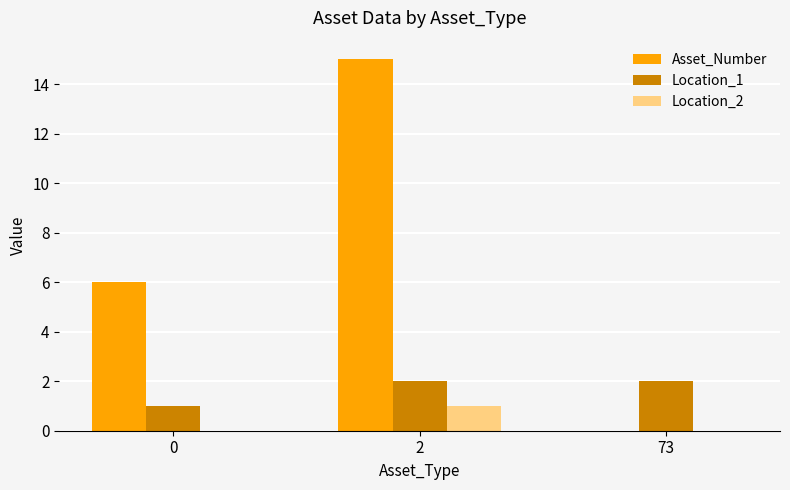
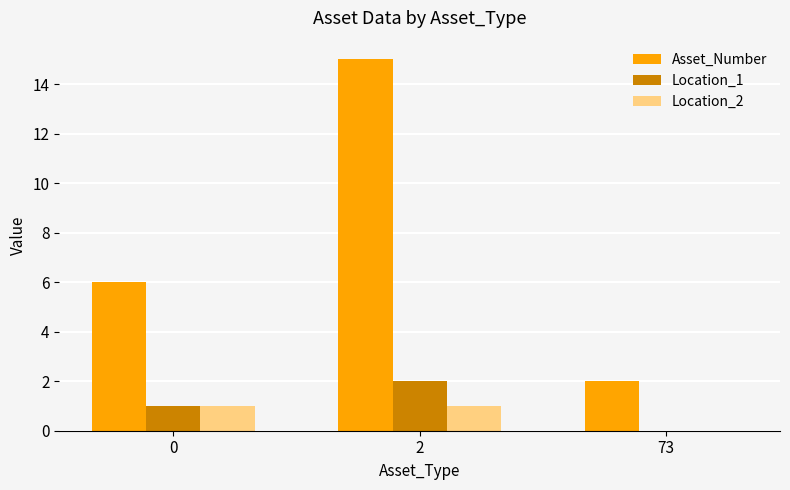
  {
    "Asset_Number": {
      "0": 6,
      "2": 15,
-     "73": 0
+     "73": 2
    },
    "Location_1": {
      "0": 1,
      "2": 2,
-     "73": 2
+     "73": 0
    },
    "Location_2": {
-     "0": 0,
+     "0": 1,
      "2": 1,
      "73": 0
    }
  }
